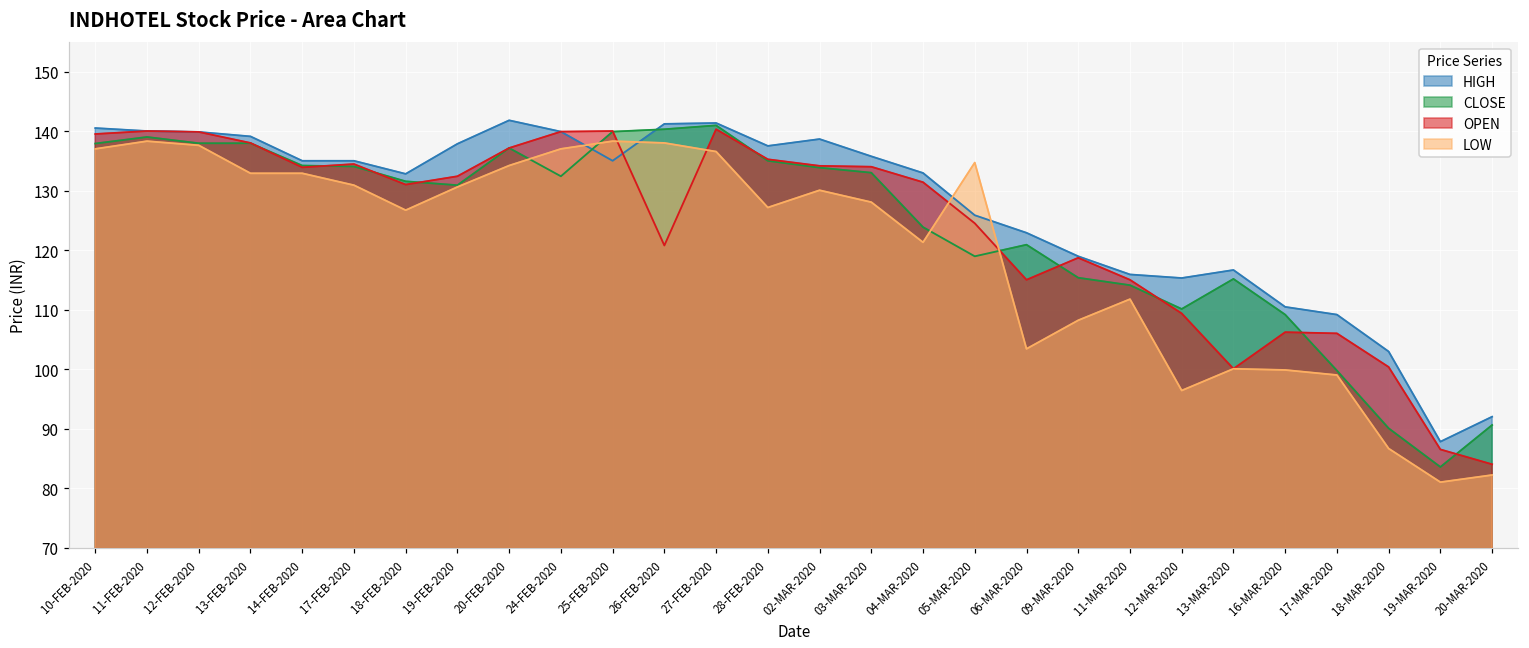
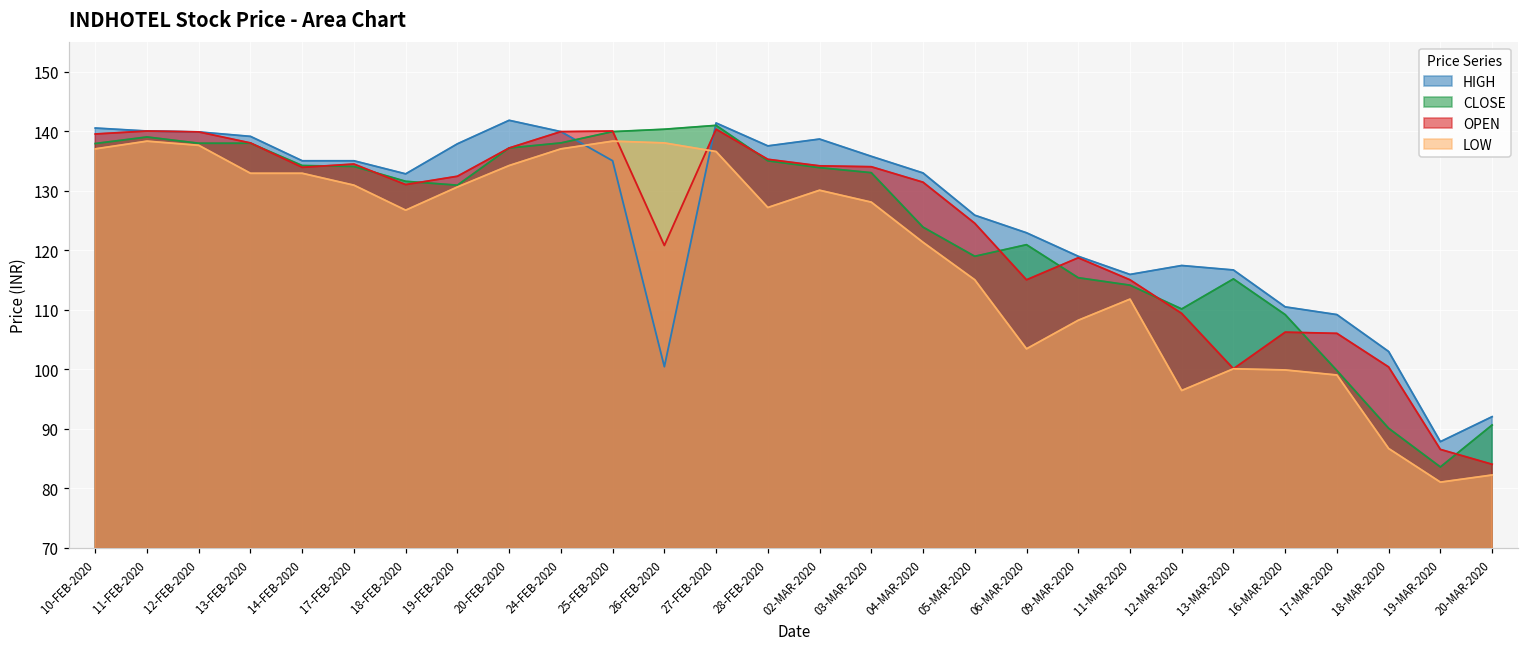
  {
    "HIGH": {
      "10-FEB-2020": 141,
      "13-FEB-2020": 139,
      "14-FEB-2020": 135,
      "17-FEB-2020": 135,
      "18-FEB-2020": 133,
      "19-FEB-2020": 138,
      "20-FEB-2020": 142,
      "25-FEB-2020": 135,
-     "26-FEB-2020": 141,
+     "26-FEB-2020": 100,
      "28-FEB-2020": 138,
      "02-MAR-2020": 139,
      "03-MAR-2020": 136,
      "04-MAR-2020": 133,
      "05-MAR-2020": 126,
      "06-MAR-2020": 123,
      "11-MAR-2020": 116,
-     "12-MAR-2020": 115,
+     "12-MAR-2020": 117,
      "13-MAR-2020": 117,
      "16-MAR-2020": 110,
      "17-MAR-2020": 109,
      "18-MAR-2020": 103,
      "19-MAR-2020": 88,
      "20-MAR-2020": 92
    },
    "CLOSE": {
      "10-FEB-2020": 138,
      "11-FEB-2020": 139,
      "18-FEB-2020": 132,
-     "24-FEB-2020": 132,
+     "24-FEB-2020": 138,
      "26-FEB-2020": 140,
      "03-MAR-2020": 133,
      "04-MAR-2020": 124,
      "05-MAR-2020": 119,
      "06-MAR-2020": 121,
      "09-MAR-2020": 115,
      "11-MAR-2020": 114,
      "12-MAR-2020": 110,
      "13-MAR-2020": 115,
      "16-MAR-2020": 109,
      "17-MAR-2020": 100,
      "18-MAR-2020": 90,
      "19-MAR-2020": 84,
      "20-MAR-2020": 91
    },
    "OPEN": {
      "10-FEB-2020": 140,
      "18-FEB-2020": 131,
      "19-FEB-2020": 132,
      "26-FEB-2020": 121,
      "27-FEB-2020": 140,
      "03-MAR-2020": 134,
      "04-MAR-2020": 131,
      "05-MAR-2020": 125,
      "06-MAR-2020": 115,
      "11-MAR-2020": 115,
      "12-MAR-2020": 109,
      "16-MAR-2020": 106,
      "17-MAR-2020": 106,
      "18-MAR-2020": 100,
      "19-MAR-2020": 87,
      "20-MAR-2020": 84
    },
    "LOW": {
      "10-FEB-2020": 137,
      "11-FEB-2020": 138,
      "13-FEB-2020": 133,
      "14-FEB-2020": 133,
      "17-FEB-2020": 131,
      "18-FEB-2020": 127,
      "20-FEB-2020": 134,
      "24-FEB-2020": 137,
      "25-FEB-2020": 138,
      "26-FEB-2020": 138,
      "27-FEB-2020": 137,
      "28-FEB-2020": 127,
      "02-MAR-2020": 130,
      "03-MAR-2020": 128,
      "04-MAR-2020": 121,
-     "05-MAR-2020": 135,
+     "05-MAR-2020": 115,
      "06-MAR-2020": 103,
      "09-MAR-2020": 108,
      "11-MAR-2020": 112,
      "12-MAR-2020": 96,
      "16-MAR-2020": 100,
      "17-MAR-2020": 99,
      "18-MAR-2020": 87,
      "19-MAR-2020": 81,
      "20-MAR-2020": 82
    }
  }
